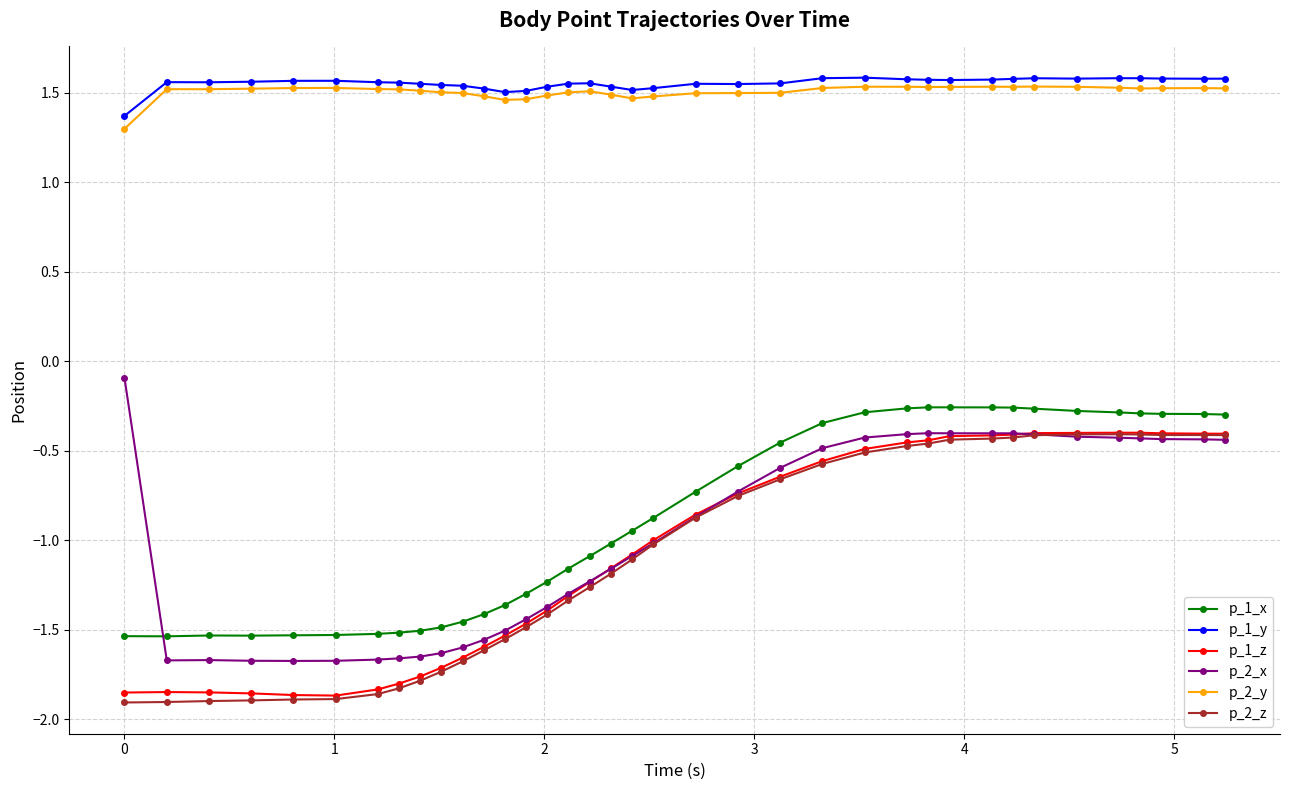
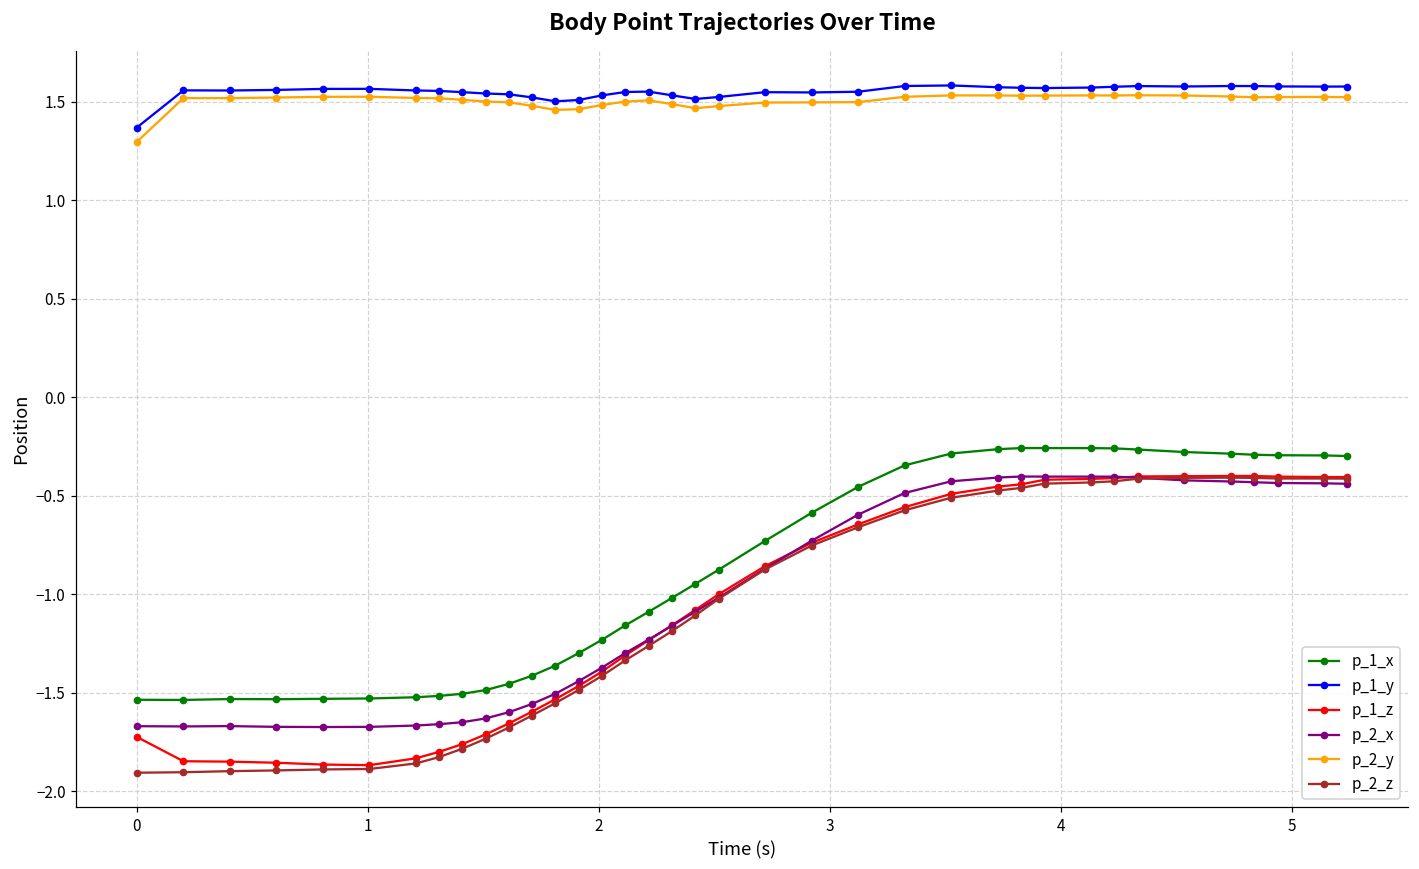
  {
    "p_1_x": {
      "0": -1.54
    },
    "p_1_y": {
      "0": 1.37
    },
    "p_1_z": {
-     "0": -1.85
+     "0": -1.73
    },
    "p_2_x": {
-     "0": -0.09
+     "0": -1.67
    },
    "p_2_y": {
      "0": 1.30
    },
    "p_2_z": {
      "0": -1.91
    }
  }
